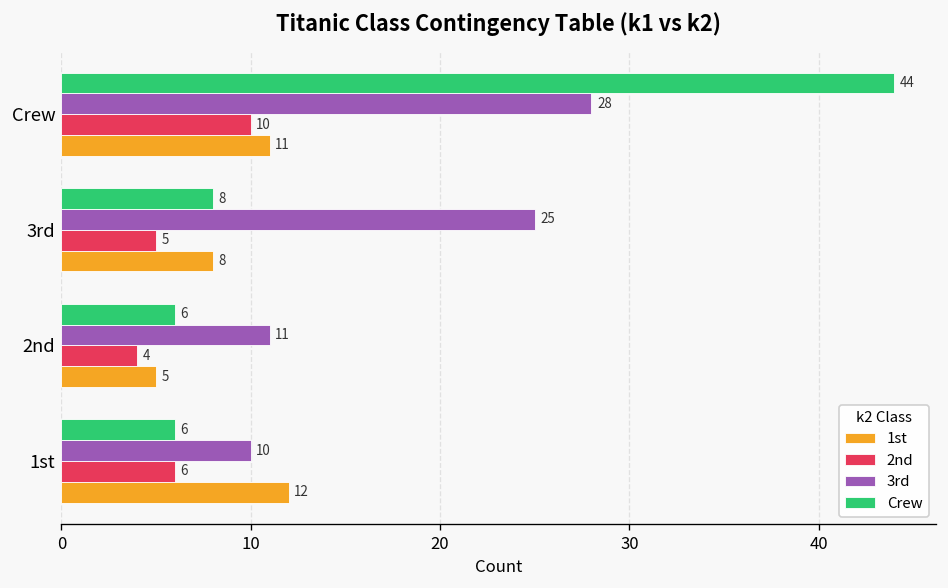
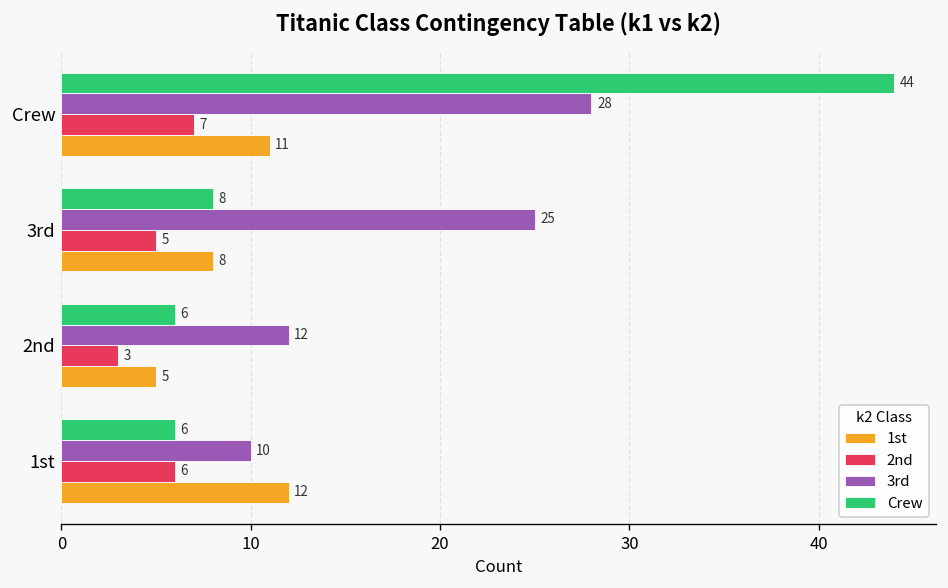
  {
    "1st": {
      "Crew": 11,
      "3rd": 8,
      "2nd": 5,
      "1st": 12
    },
    "2nd": {
-     "Crew": 10,
+     "Crew": 7,
      "3rd": 5,
-     "2nd": 4,
+     "2nd": 3,
      "1st": 6
    },
    "3rd": {
      "Crew": 28,
      "3rd": 25,
-     "2nd": 11,
+     "2nd": 12,
      "1st": 10
    },
    "Crew": {
      "Crew": 44,
      "3rd": 8,
      "2nd": 6,
      "1st": 6
    }
  }
